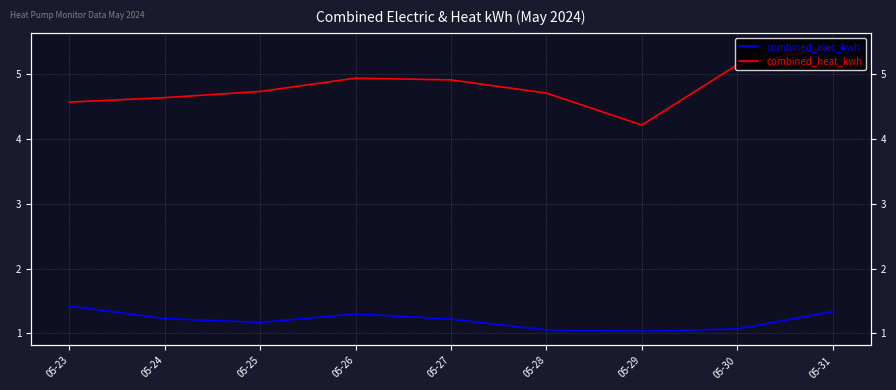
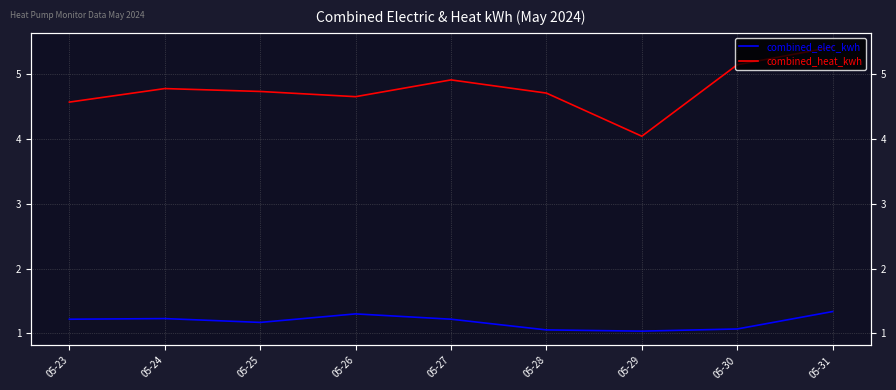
  {
    "combined_elec_kwh": {
-     "05-23": 1.4,
+     "05-23": 1.2,
      "05-24": 1.2,
      "05-25": 1.2,
      "05-26": 1.3,
      "05-27": 1.2,
      "05-28": 1.1,
      "05-29": 1.0,
      "05-30": 1.1,
      "05-31": 1.3
    },
    "combined_heat_kwh": {
      "05-23": 4.6,
-     "05-24": 4.6,
+     "05-24": 4.8,
      "05-25": 4.7,
-     "05-26": 4.9,
+     "05-26": 4.7,
      "05-27": 4.9,
      "05-28": 4.7,
-     "05-29": 4.2
+     "05-29": 4.0
    }
  }
